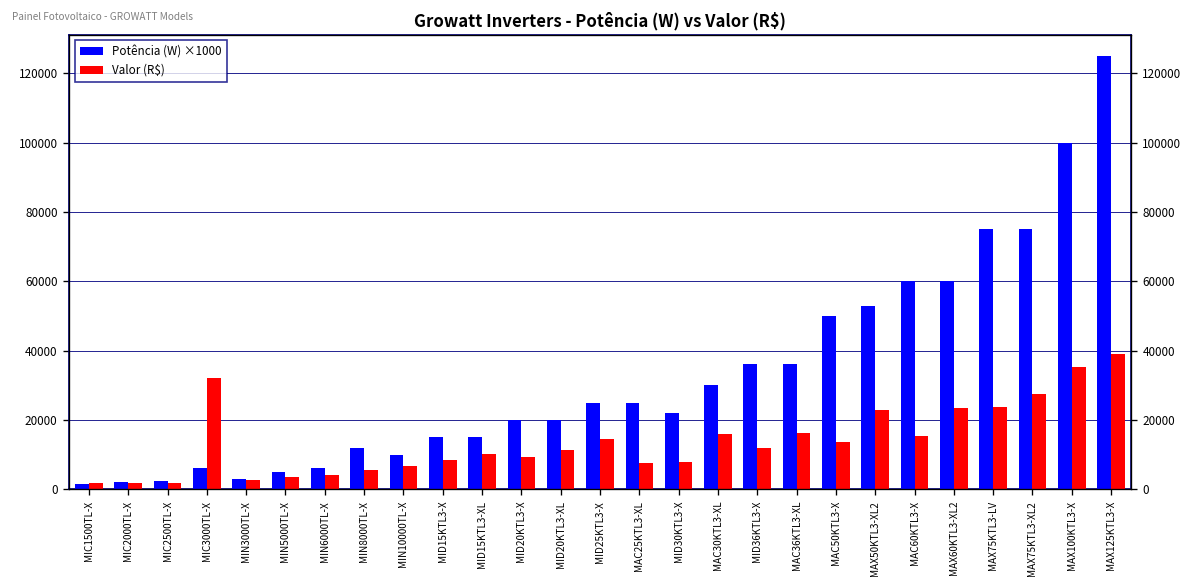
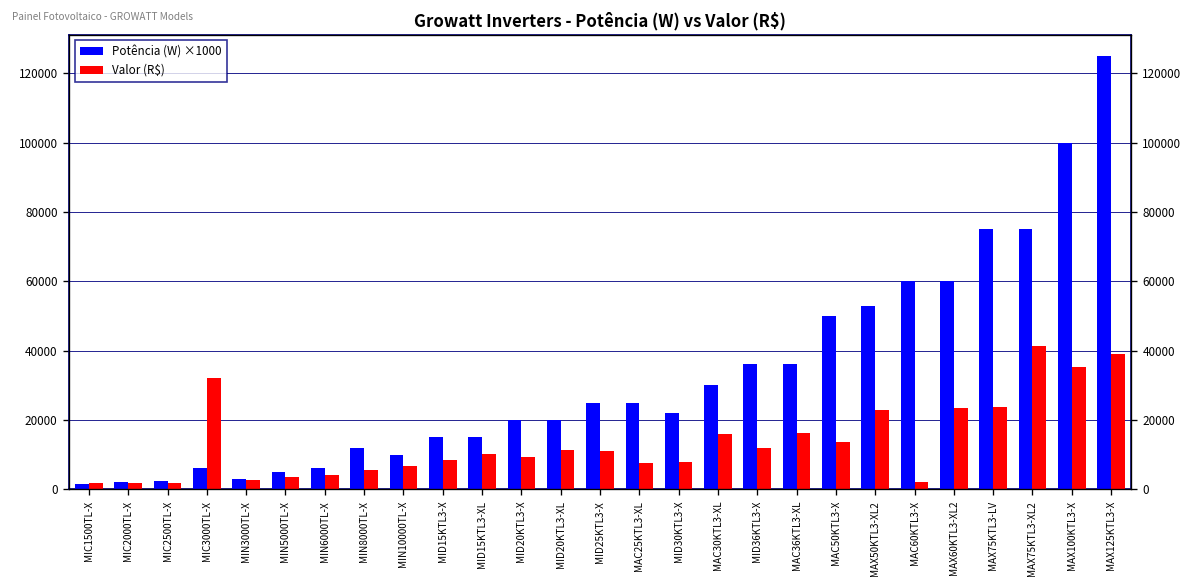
  {
    "Potência (W) ×1000": {
      "MIC1500TL-X": 2000,
      "MIC2000TL-X": 2000,
      "MIC2500TL-X": 3000,
      "MIC3000TL-X": 6000,
      "MIN3000TL-X": 3000,
      "MIN5000TL-X": 5000,
      "MIN6000TL-X": 6000,
      "MIN8000TL-X": 12000,
      "MIN10000TL-X": 10000,
      "MID15KTL3-X": 15000,
      "MID15KTL3-XL": 15000,
      "MID20KTL3-X": 20000,
      "MID20KTL3-XL": 20000,
      "MID25KTL3-X": 25000,
      "MAC25KTL3-XL": 25000,
      "MID30KTL3-X": 22000,
      "MAC30KTL3-XL": 30000,
      "MID36KTL3-X": 36000,
      "MAC36KTL3-XL": 36000,
      "MAC50KTL3-X": 50000,
      "MAX50KTL3-XL2": 53000,
      "MAC60KTL3-X": 60000,
      "MAX60KTL3-XL2": 60000,
      "MAX75KTL3-LV": 75000,
      "MAX75KTL3-XL2": 75000,
      "MAX100KTL3-X": 100000,
      "MAX125KTL3-X": 125000
    },
    "Valor (R$)": {
      "MIC1500TL-X": 2000,
      "MIC2000TL-X": 2000,
      "MIC2500TL-X": 2000,
      "MIC3000TL-X": 32000,
      "MIN3000TL-X": 3000,
      "MIN5000TL-X": 4000,
      "MIN6000TL-X": 4000,
      "MIN8000TL-X": 5000,
      "MIN10000TL-X": 7000,
      "MID15KTL3-X": 8000,
      "MID15KTL3-XL": 10000,
      "MID20KTL3-X": 9000,
      "MID20KTL3-XL": 11000,
-     "MID25KTL3-X": 14000,
+     "MID25KTL3-X": 11000,
      "MAC25KTL3-XL": 8000,
      "MID30KTL3-X": 8000,
      "MAC30KTL3-XL": 16000,
      "MID36KTL3-X": 12000,
      "MAC36KTL3-XL": 16000,
      "MAC50KTL3-X": 14000,
      "MAX50KTL3-XL2": 23000,
-     "MAC60KTL3-X": 15000,
+     "MAC60KTL3-X": 2000,
      "MAX60KTL3-XL2": 23000,
      "MAX75KTL3-LV": 24000,
-     "MAX75KTL3-XL2": 28000,
+     "MAX75KTL3-XL2": 41000,
      "MAX100KTL3-X": 35000,
      "MAX125KTL3-X": 39000
    }
  }
